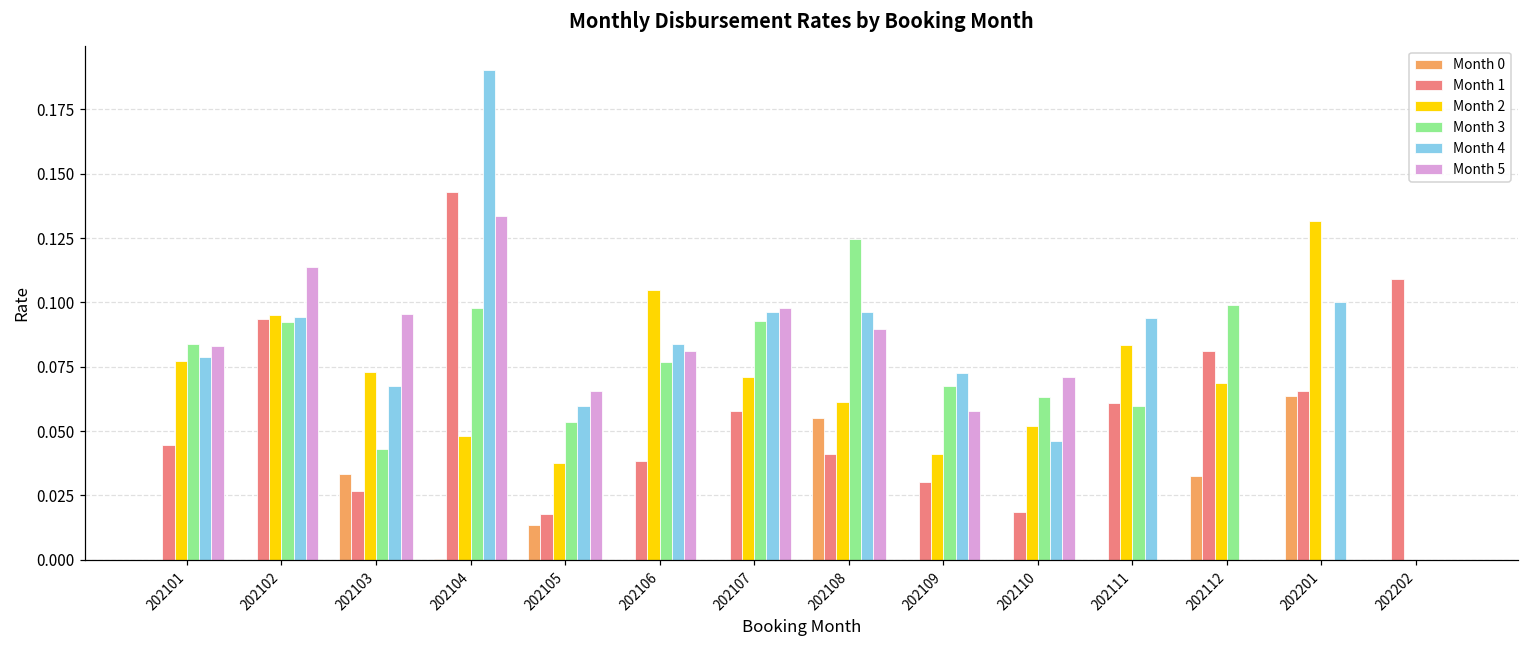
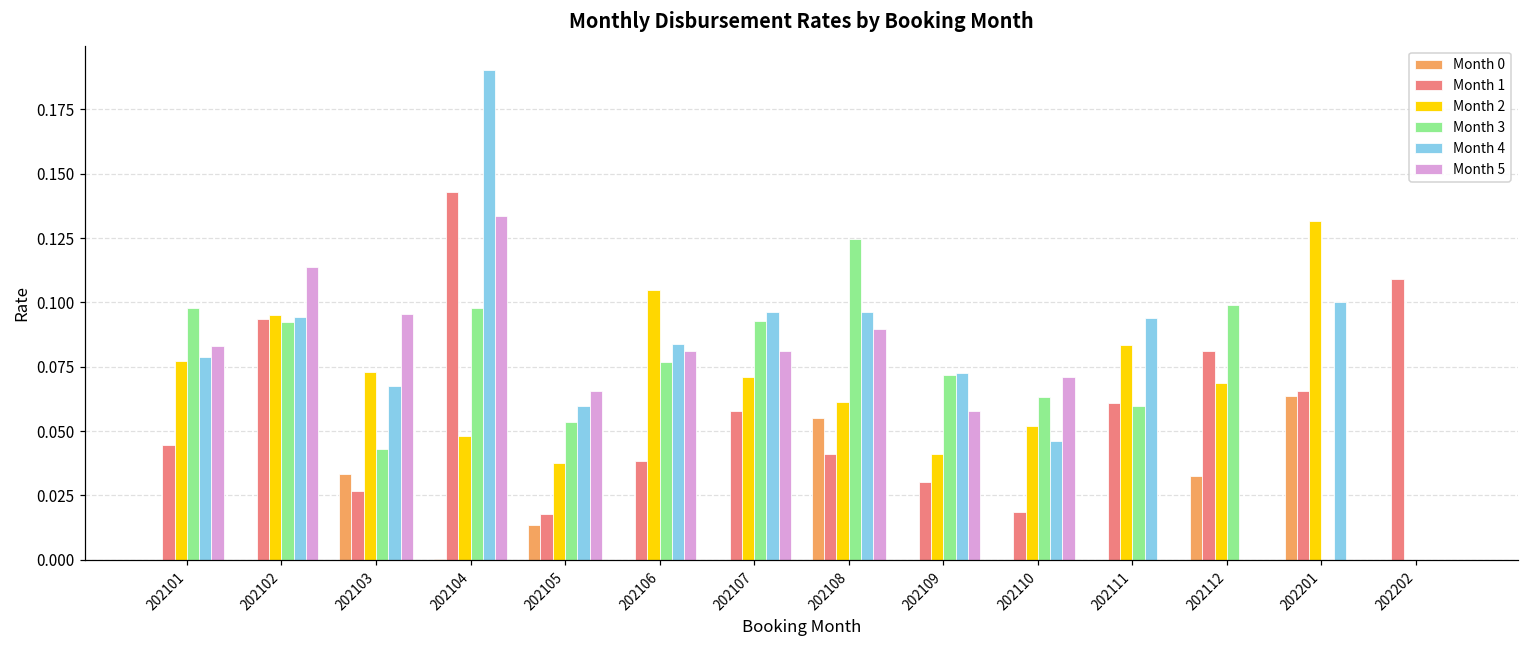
  {
    "Month 2": {
      "202101": 0.077,
      "202102": 0.095,
      "202103": 0.073,
      "202104": 0.048,
      "202105": 0.038,
      "202106": 0.105,
      "202107": 0.071,
      "202108": 0.061,
      "202109": 0.041,
      "202110": 0.052,
      "202111": 0.084,
      "202112": 0.069,
      "202201": 0.132,
      "202202": 0.000
    },
    "Month 3": {
-     "202101": 0.084,
+     "202101": 0.098,
      "202102": 0.093,
      "202103": 0.043,
      "202104": 0.098,
      "202105": 0.054,
      "202106": 0.077,
      "202107": 0.093,
      "202108": 0.125,
-     "202109": 0.068,
+     "202109": 0.072,
      "202110": 0.063,
      "202111": 0.060,
      "202112": 0.099,
      "202201": 0.000,
      "202202": 0.000
    },
    "Month 4": {
      "202101": 0.079,
      "202102": 0.094,
      "202103": 0.068,
      "202104": 0.190,
      "202105": 0.060,
      "202106": 0.084,
      "202107": 0.096,
      "202108": 0.096,
      "202109": 0.072,
      "202110": 0.046,
      "202111": 0.094,
      "202112": 0.000,
      "202201": 0.100,
      "202202": 0.000
    },
    "Month 5": {
      "202101": 0.083,
      "202102": 0.114,
      "202103": 0.095,
      "202104": 0.133,
      "202105": 0.066,
      "202106": 0.081,
-     "202107": 0.098,
+     "202107": 0.081,
      "202108": 0.090,
      "202109": 0.058,
      "202110": 0.071,
      "202111": 0.000,
      "202112": 0.000,
      "202201": 0.000,
      "202202": 0.000
    }
  }
